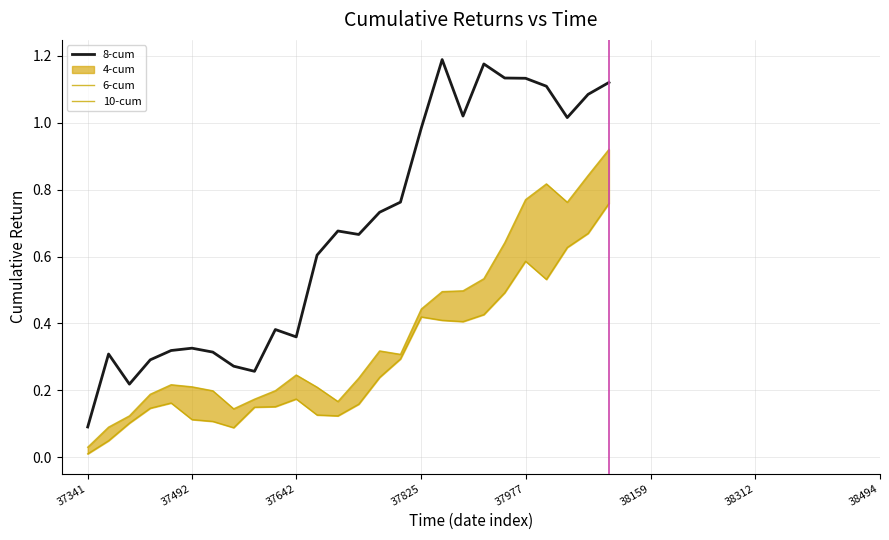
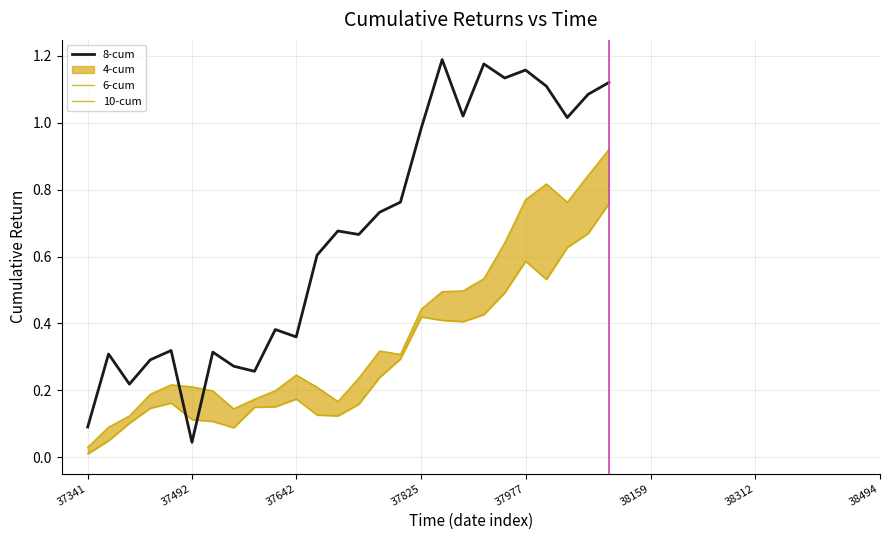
  {
    "8-cum": {
      "37341": 0.09,
-     "37492": 0.33,
+     "37492": 0.05,
      "37642": 0.36,
      "37825": 0.98,
-     "37977": 1.13
+     "37977": 1.16
    }
  }
